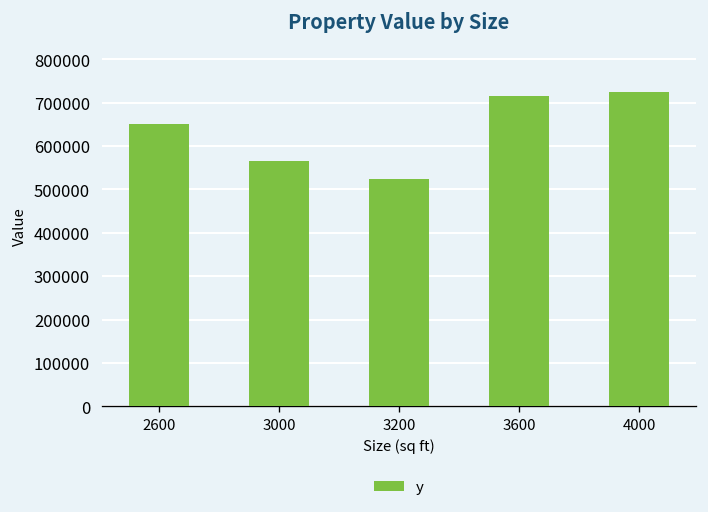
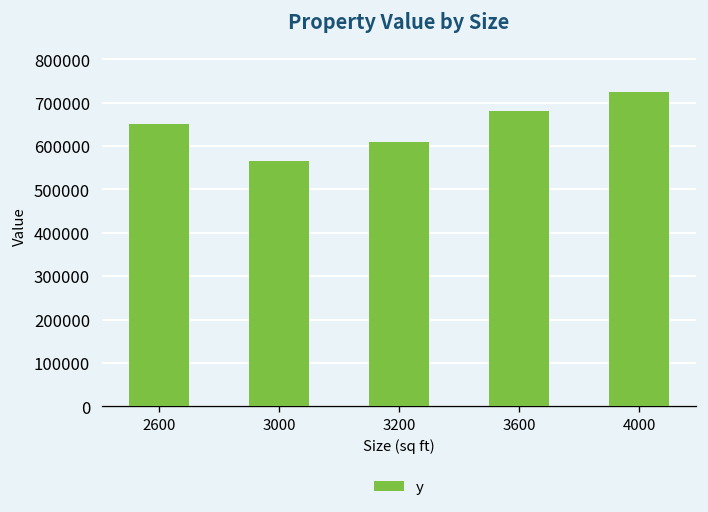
  {
    "2600": 650000,
    "3000": 570000,
-   "3200": 520000,
-   "3600": 710000,
+   "3200": 610000,
+   "3600": 680000,
    "4000": 730000
  }
